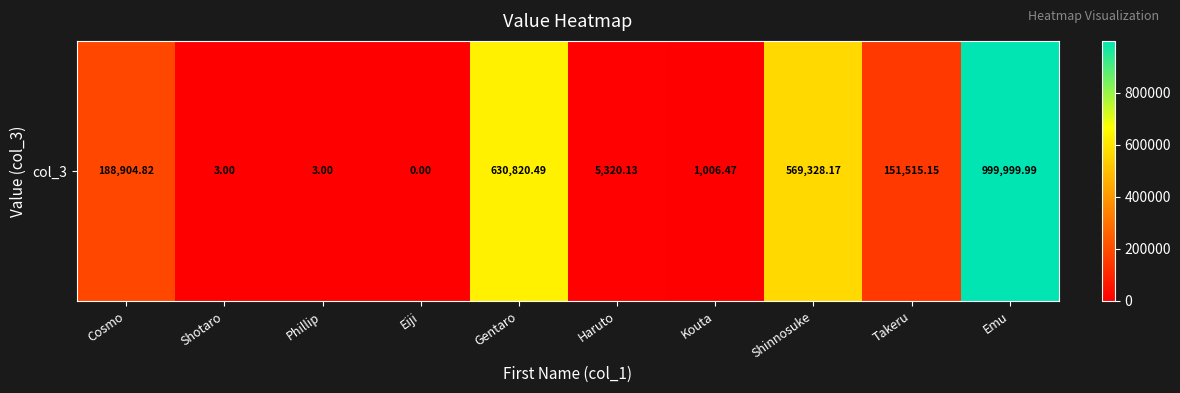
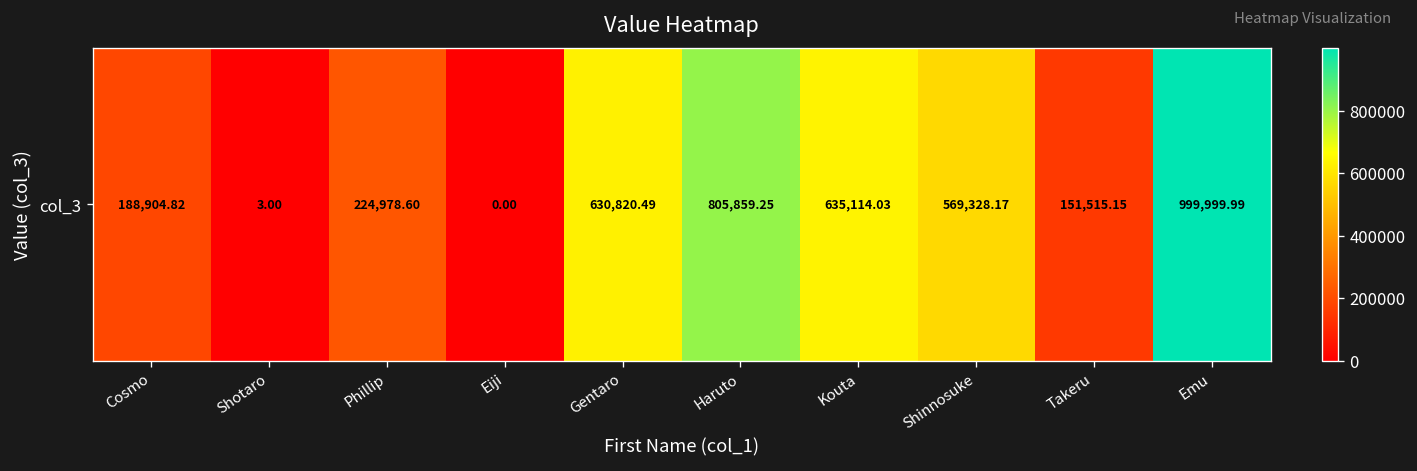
  {
    "col_3": {
      "Cosmo": "188,904.82",
      "Shotaro": "3.00",
-     "Phillip": "3.00",
+     "Phillip": "224,978.60",
      "Eiji": "0.00",
      "Gentaro": "630,820.49",
-     "Haruto": "5,320.13",
-     "Kouta": "1,006.47",
+     "Haruto": "805,859.25",
+     "Kouta": "635,114.03",
      "Shinnosuke": "569,328.17",
      "Takeru": "151,515.15",
      "Emu": "999,999.99"
    }
  }
